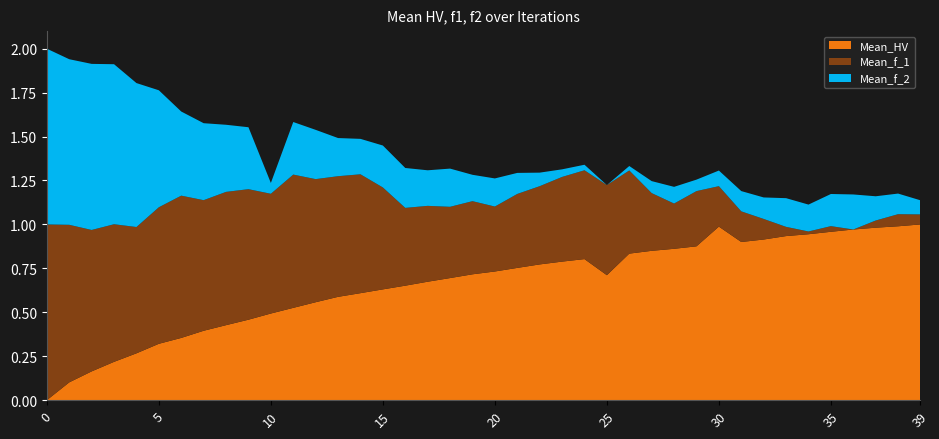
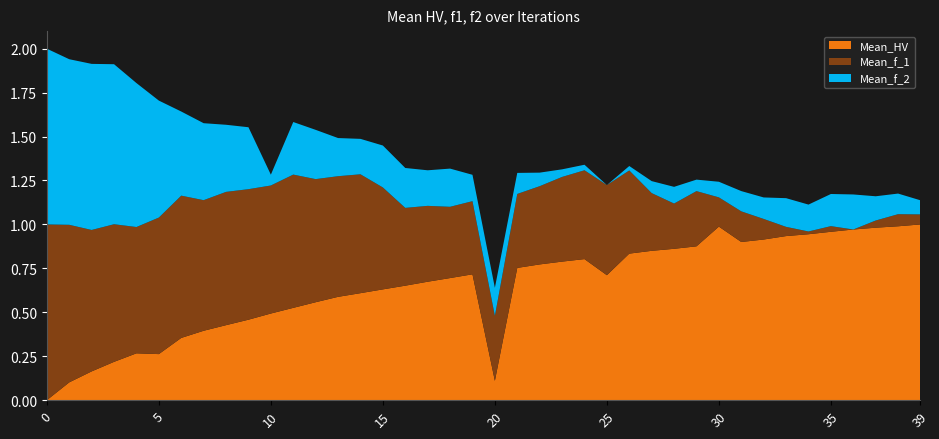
  {
    "Mean_HV": {
      "0": 0.00,
-     "5": 0.32,
+     "5": 0.26,
      "10": 0.49,
      "15": 0.63,
-     "20": 0.73,
+     "20": 0.11,
      "25": 0.71,
      "30": 0.99,
      "35": 0.96,
      "39": 1.00
    },
    "Mean_f_1": {
      "0": 1.00,
      "5": 0.78,
-     "10": 0.68,
+     "10": 0.73,
      "15": 0.58,
      "20": 0.37,
-     "30": 0.23,
+     "30": 0.17,
      "35": 0.03,
      "39": 0.06
    },
    "Mean_f_2": {
      "0": 1.00,
      "5": 0.67,
      "10": 0.06,
      "15": 0.24,
      "20": 0.16,
      "30": 0.09,
      "35": 0.18,
      "39": 0.08
    }
  }
